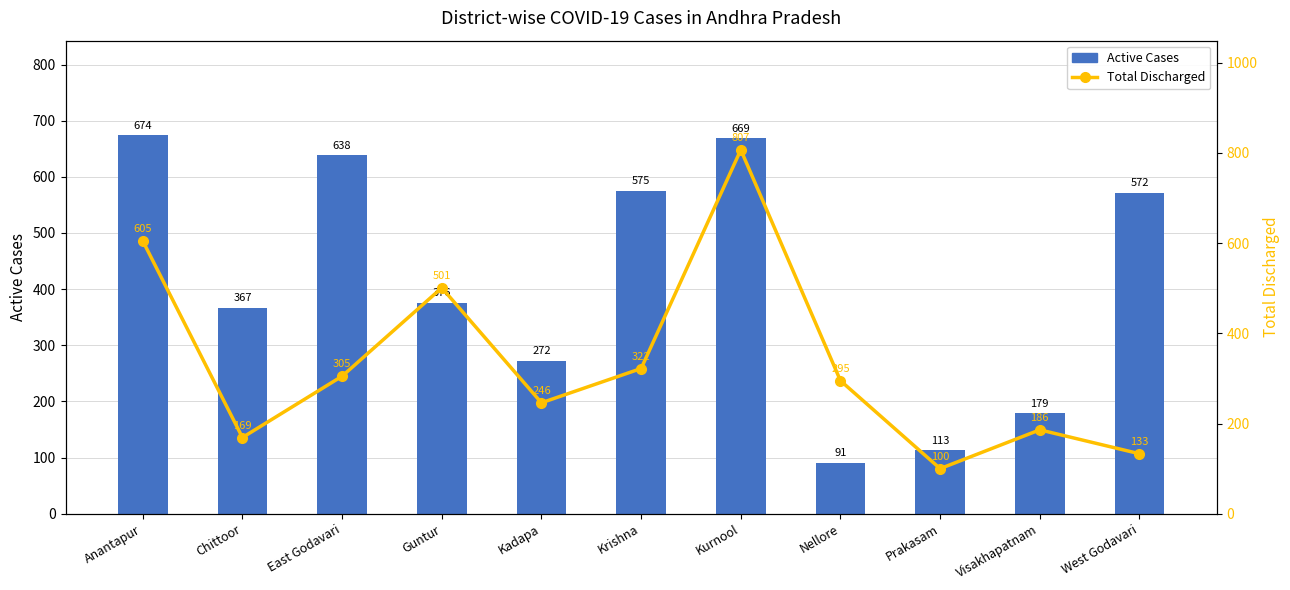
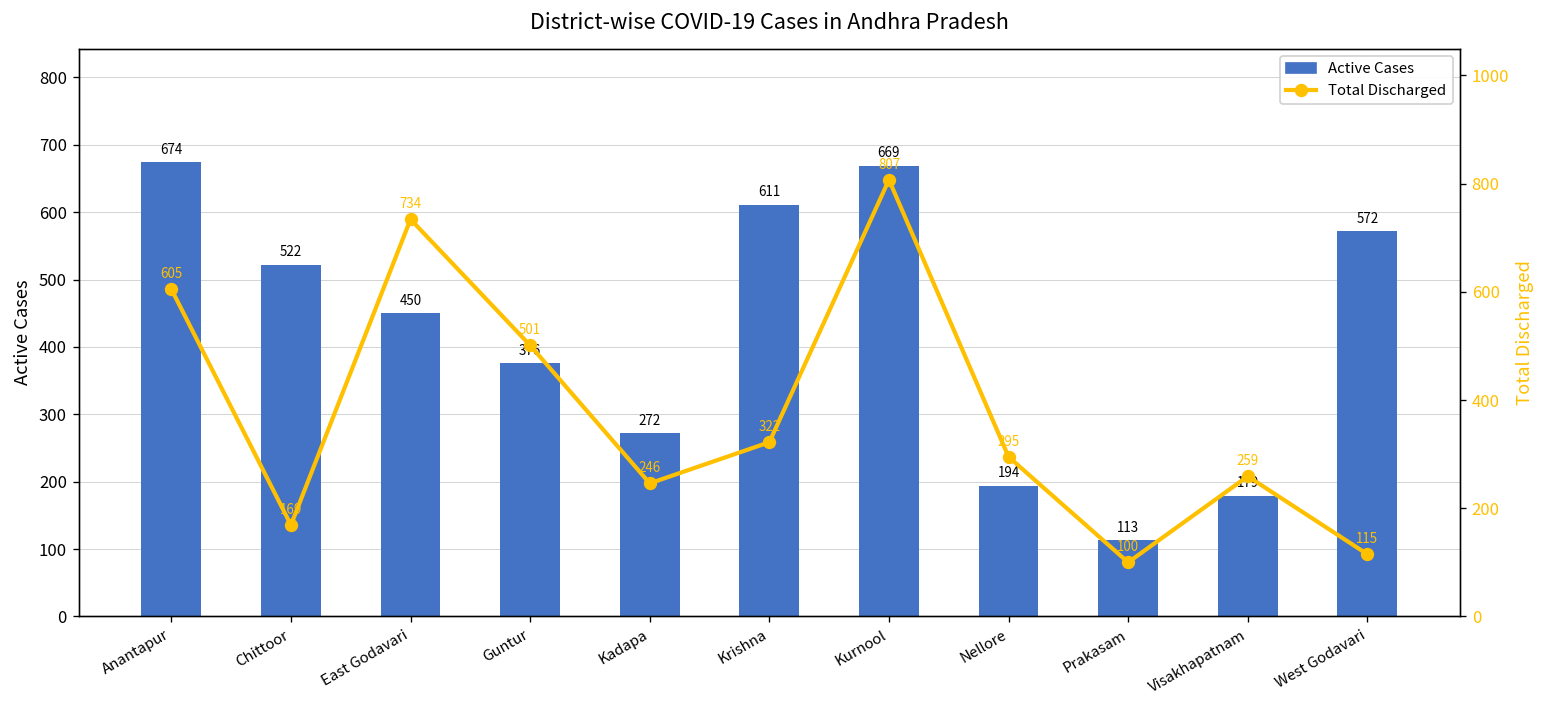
  {
    "Active Cases": {
      "Anantapur": 674,
-     "Chittoor": 367,
-     "East Godavari": 638,
+     "Chittoor": 522,
+     "East Godavari": 450,
      "Kadapa": 272,
-     "Krishna": 575,
+     "Krishna": 611,
      "Kurnool": 669,
-     "Nellore": 91,
+     "Nellore": 194,
      "Prakasam": 113,
      "West Godavari": 572
    },
    "Total Discharged": {
      "Anantapur": 605,
      "Chittoor": 169,
-     "East Godavari": 305,
+     "East Godavari": 734,
      "Guntur": 501,
      "Kadapa": 246,
      "Krishna": 322,
      "Kurnool": 807,
      "Nellore": 295,
      "Prakasam": 100,
-     "Visakhapatnam": 186,
-     "West Godavari": 133
+     "Visakhapatnam": 259,
+     "West Godavari": 115
    }
  }
